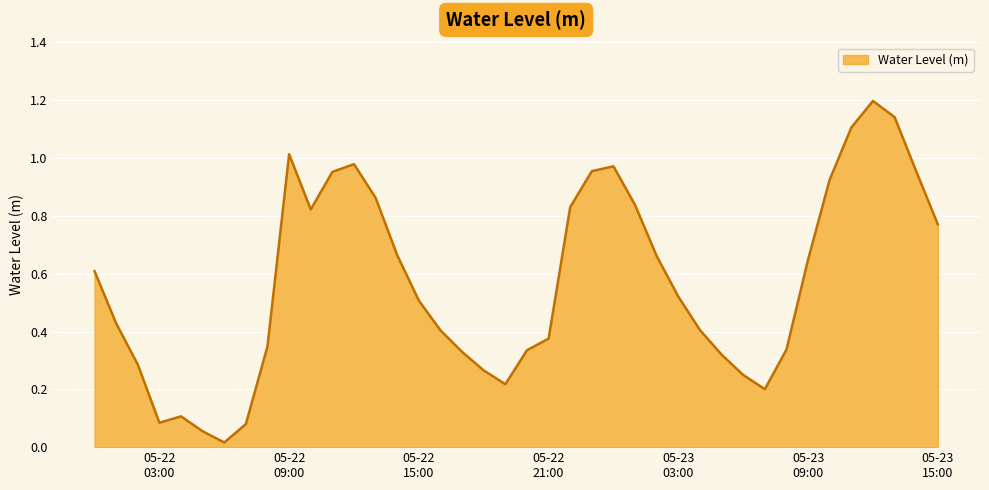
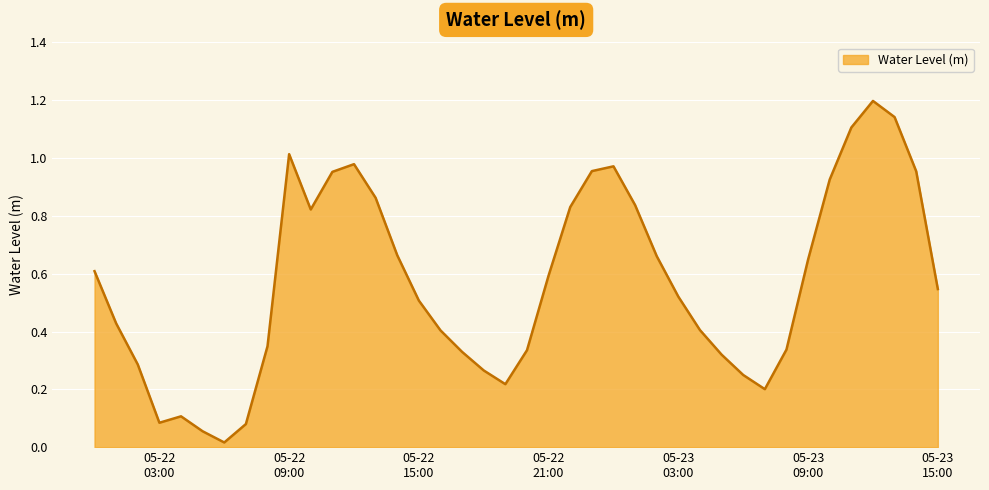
  {
    "05-22 03:00": 0.08,
    "05-22 09:00": 1.01,
    "05-22 15:00": 0.51,
-   "05-22 21:00": 0.38,
+   "05-22 21:00": 0.59,
    "05-23 03:00": 0.52,
    "05-23 09:00": 0.65,
-   "05-23 15:00": 0.77
+   "05-23 15:00": 0.55
  }
